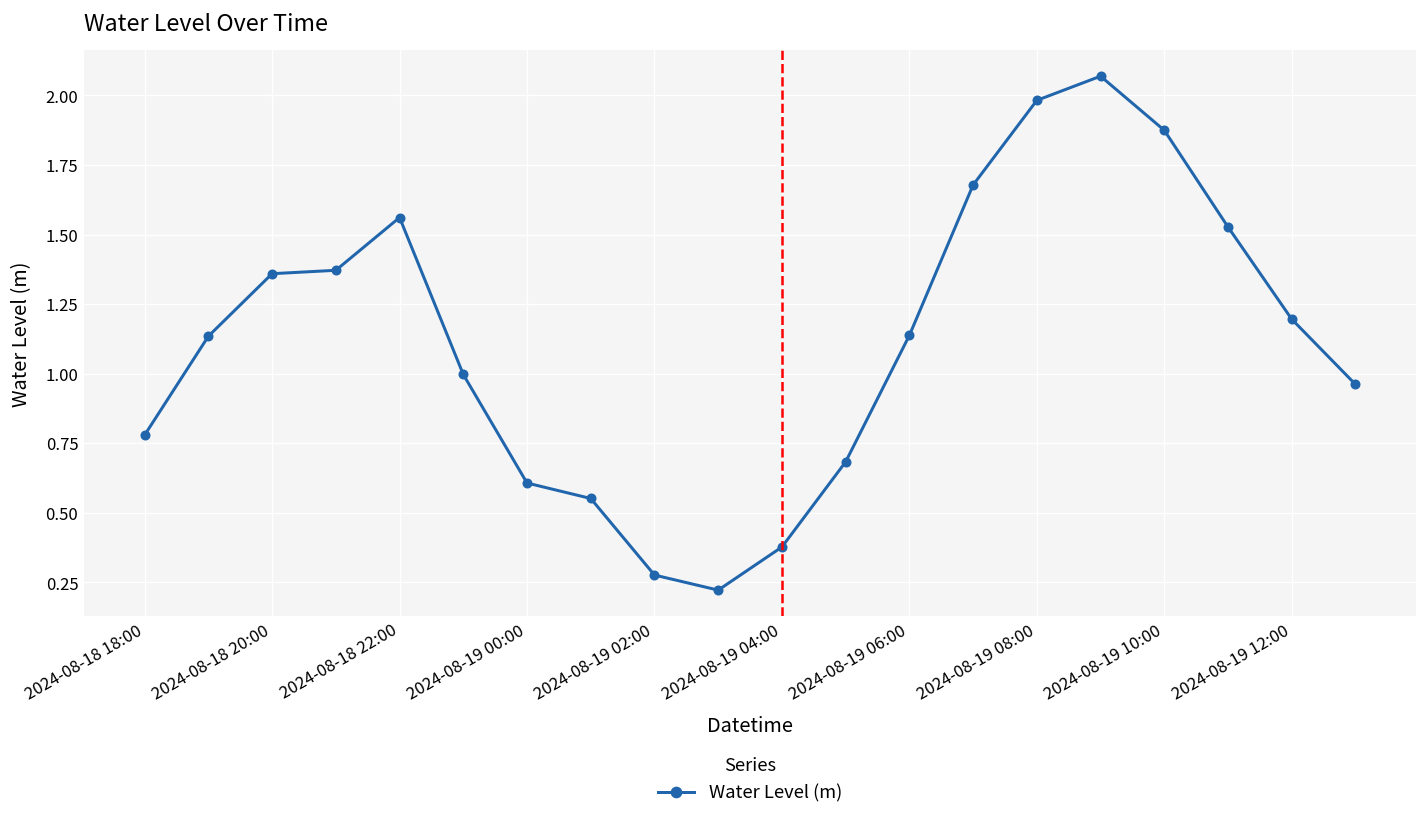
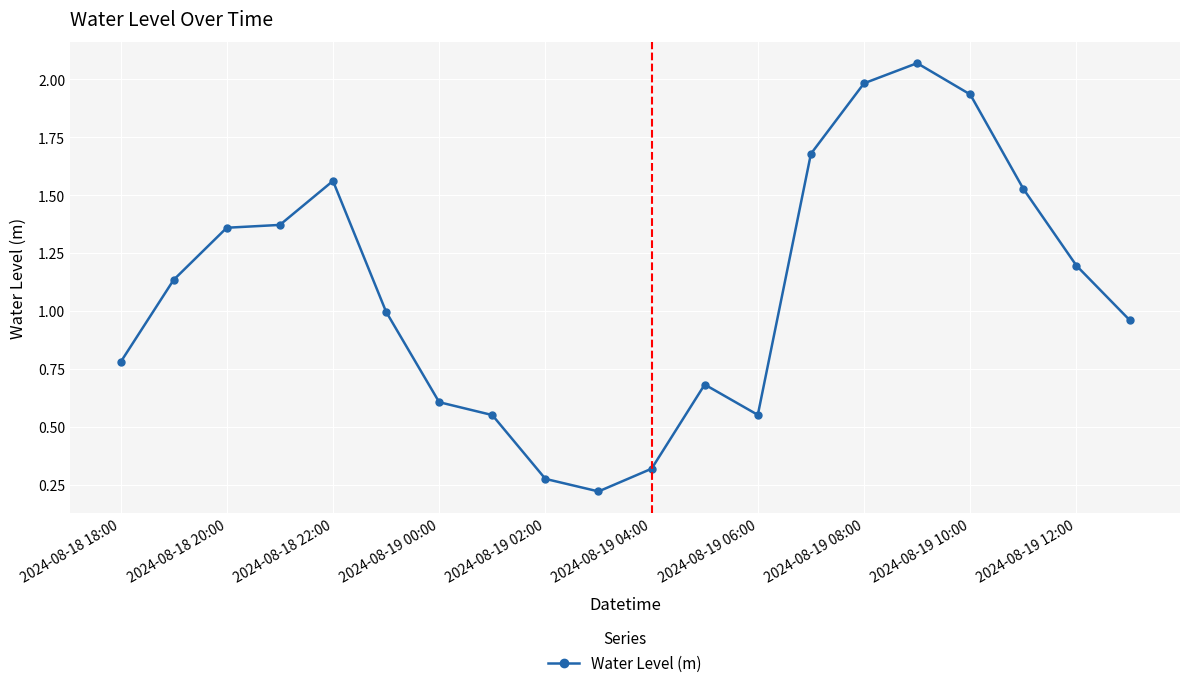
  {
    "2024-08-18 18:00": 0.78,
    "2024-08-18 20:00": 1.36,
    "2024-08-18 22:00": 1.56,
    "2024-08-19 00:00": 0.61,
    "2024-08-19 02:00": 0.28,
-   "2024-08-19 04:00": 0.38,
-   "2024-08-19 06:00": 1.14,
+   "2024-08-19 04:00": 0.32,
+   "2024-08-19 06:00": 0.55,
    "2024-08-19 08:00": 1.98,
-   "2024-08-19 10:00": 1.87,
+   "2024-08-19 10:00": 1.93,
    "2024-08-19 12:00": 1.20
  }
